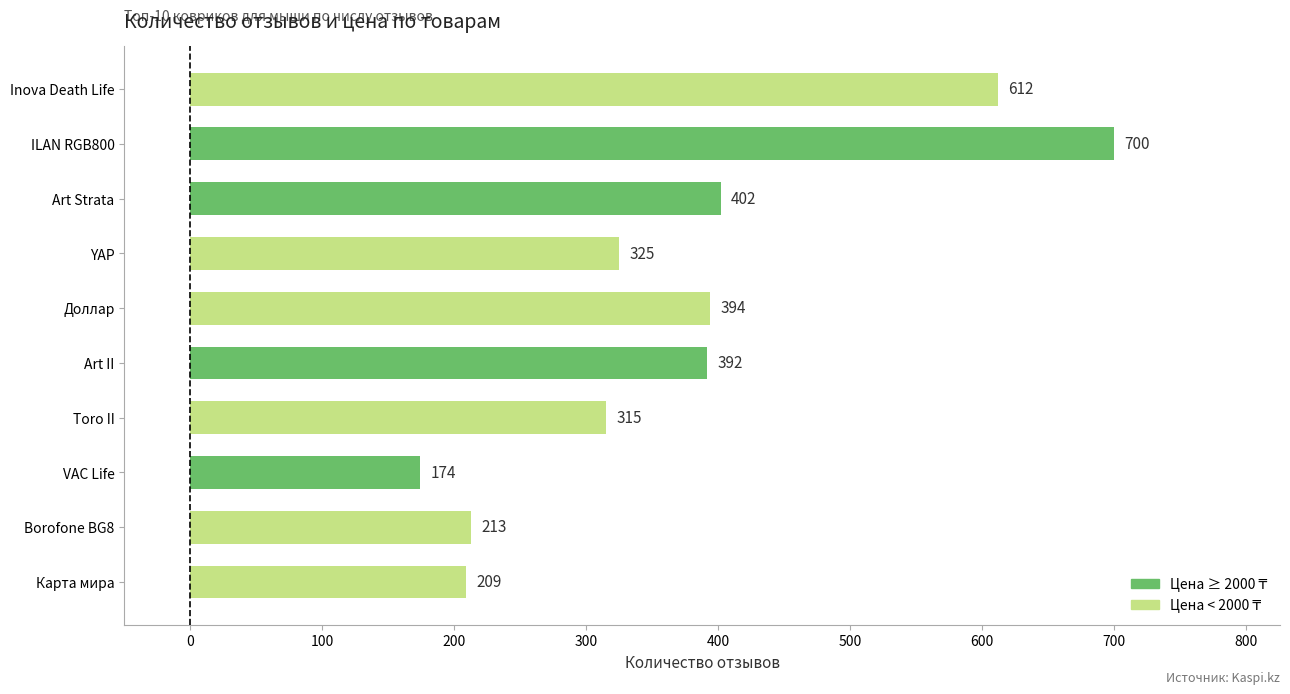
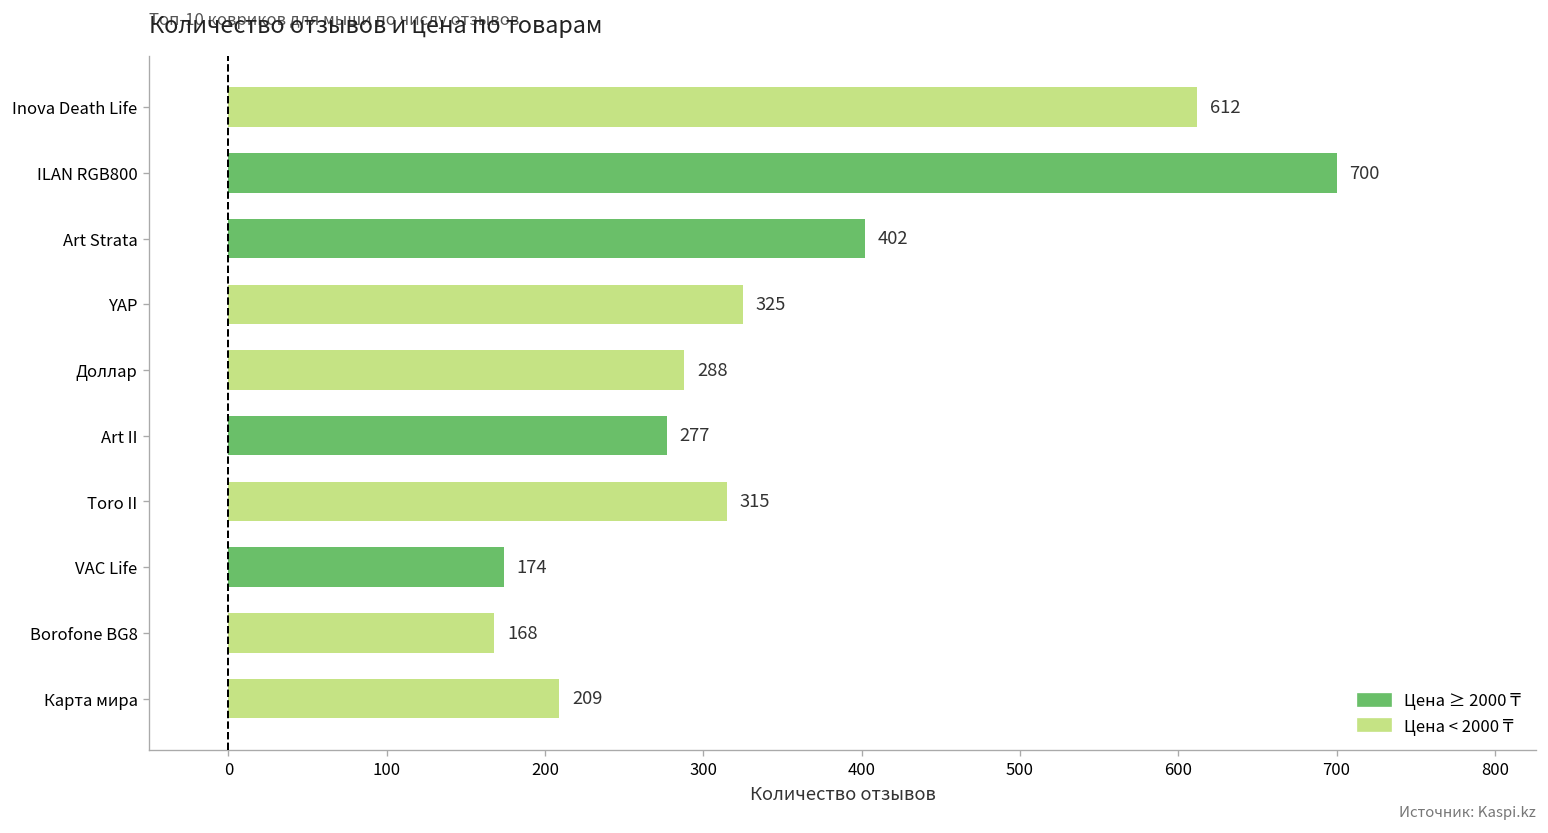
  {
    "Inova Death Life": 612,
    "ILAN RGB800": 700,
    "Art Strata": 402,
    "YAP": 325,
-   "Доллар": 394,
-   "Art II": 392,
+   "Доллар": 288,
+   "Art II": 277,
    "Toro II": 315,
    "VAC Life": 174,
-   "Borofone BG8": 213,
+   "Borofone BG8": 168,
    "Карта мира": 209
  }
